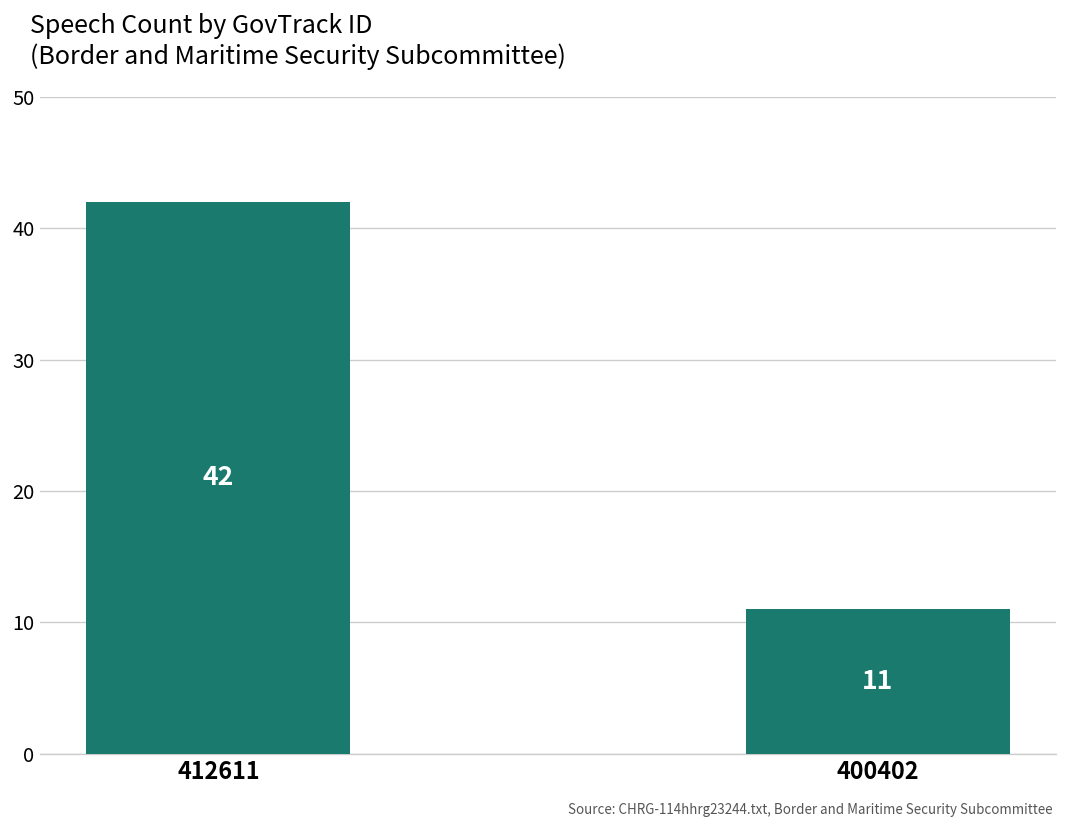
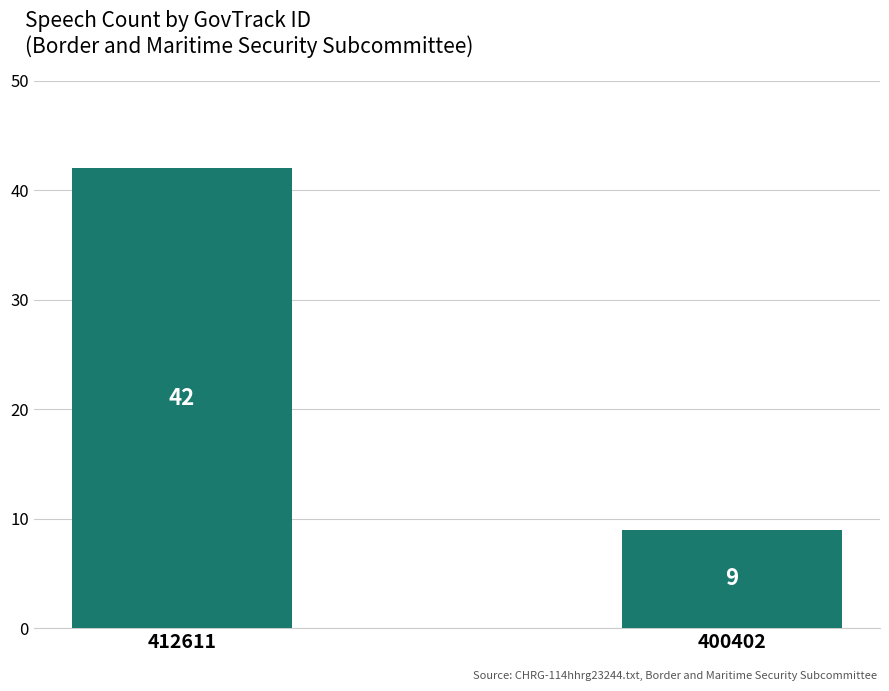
  {
    "412611": 42,
-   "400402": 11
+   "400402": 9
  }
